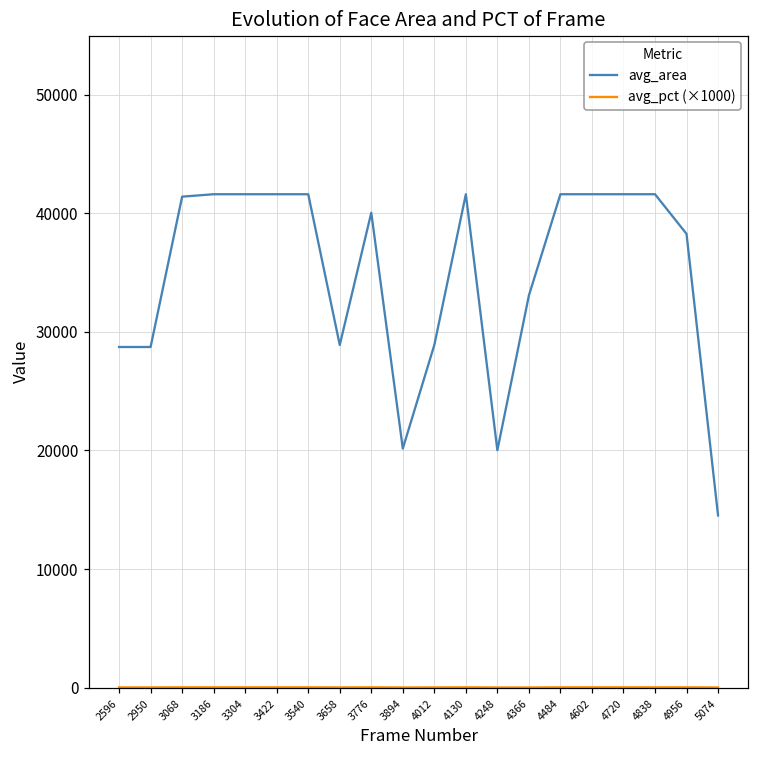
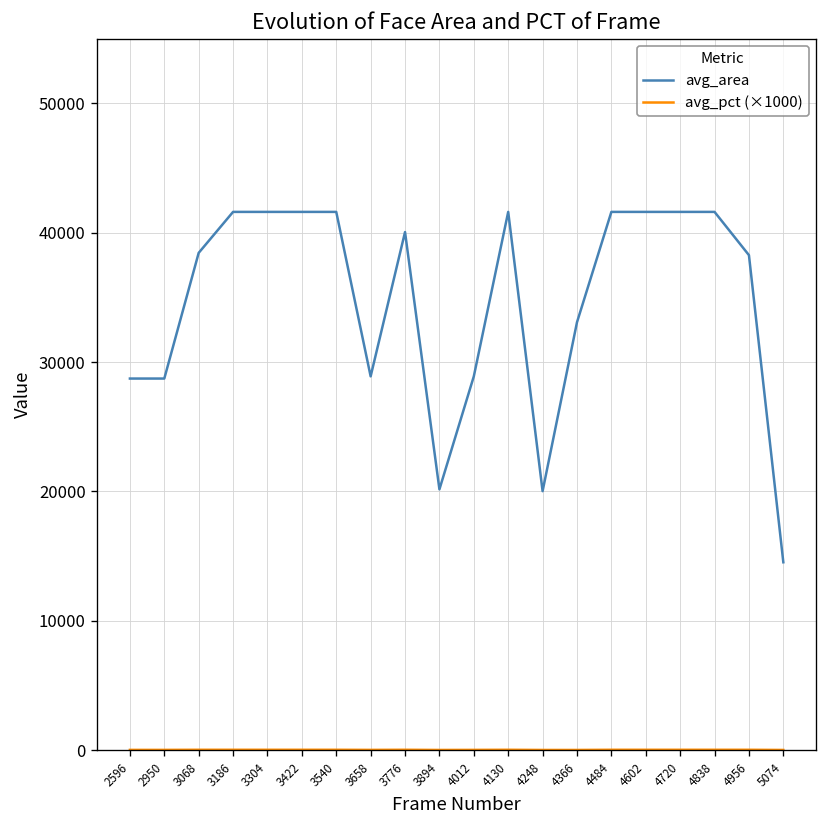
  {
    "avg_area": {
      "2596": 28700,
      "2950": 28700,
-     "3068": 41400,
+     "3068": 38400,
      "3186": 41600,
      "3304": 41600,
      "3422": 41600,
      "3540": 41600,
      "3658": 28900,
      "3776": 40100,
      "3894": 20200,
      "4012": 28900,
      "4130": 41600,
      "4248": 20000,
      "4366": 33100,
      "4484": 41600,
      "4602": 41600,
      "4720": 41600,
      "4838": 41600,
      "4956": 38300,
      "5074": 14500
    },
    "avg_pct (×1000)": {
      "2596": 0,
      "2950": 0,
      "3068": 0,
      "3186": 0,
      "3304": 0,
      "3422": 0,
      "3540": 0,
      "3658": 0,
      "3776": 0,
      "3894": 0,
      "4012": 0,
      "4130": 0,
      "4248": 0,
      "4366": 0,
      "4484": 0,
      "4602": 0,
      "4720": 0,
      "4838": 0,
      "4956": 0,
      "5074": 0
    }
  }
